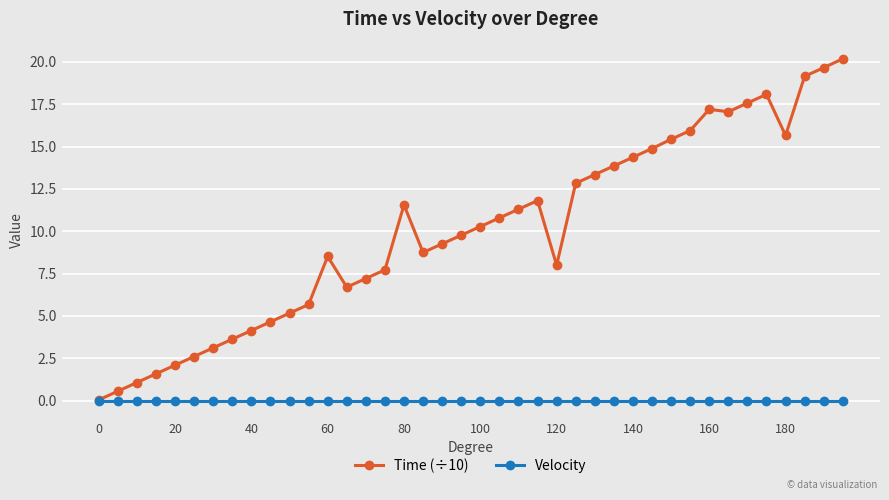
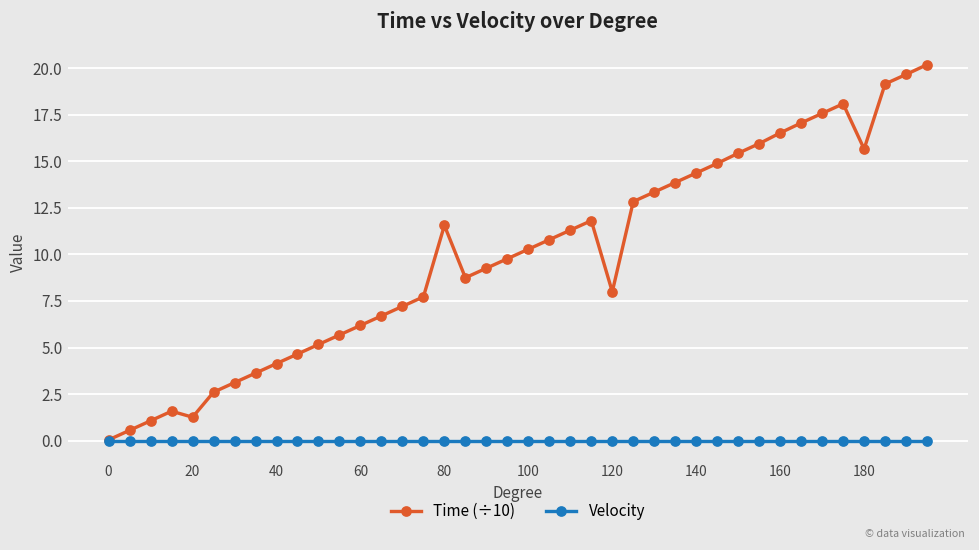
  {
    "Time (÷10)": {
-     "20": 2.1,
+     "20": 1.3,
      "40": 4.1,
-     "60": 8.5,
+     "60": 6.2,
      "80": 11.6,
      "100": 10.3,
      "120": 8.0,
      "140": 14.4,
-     "160": 17.2,
+     "160": 16.5,
      "180": 15.7
    },
    "Velocity": {
      "20": 0.0,
      "40": 0.0,
      "60": 0.0,
      "80": 0.0,
      "100": 0.0,
      "120": 0.0,
      "140": 0.0,
      "160": 0.0,
      "180": 0.0
    }
  }
